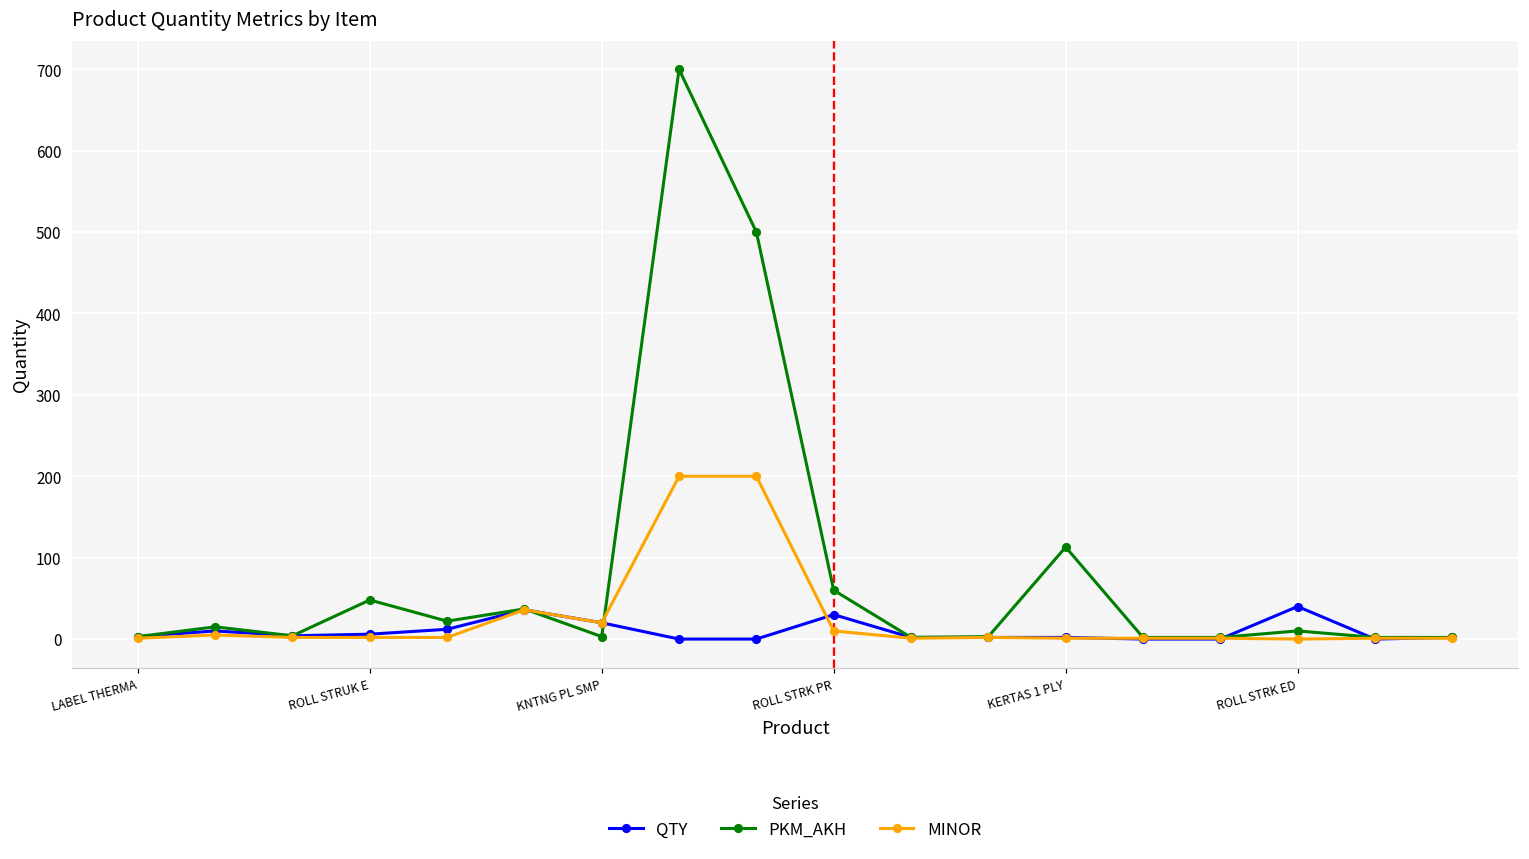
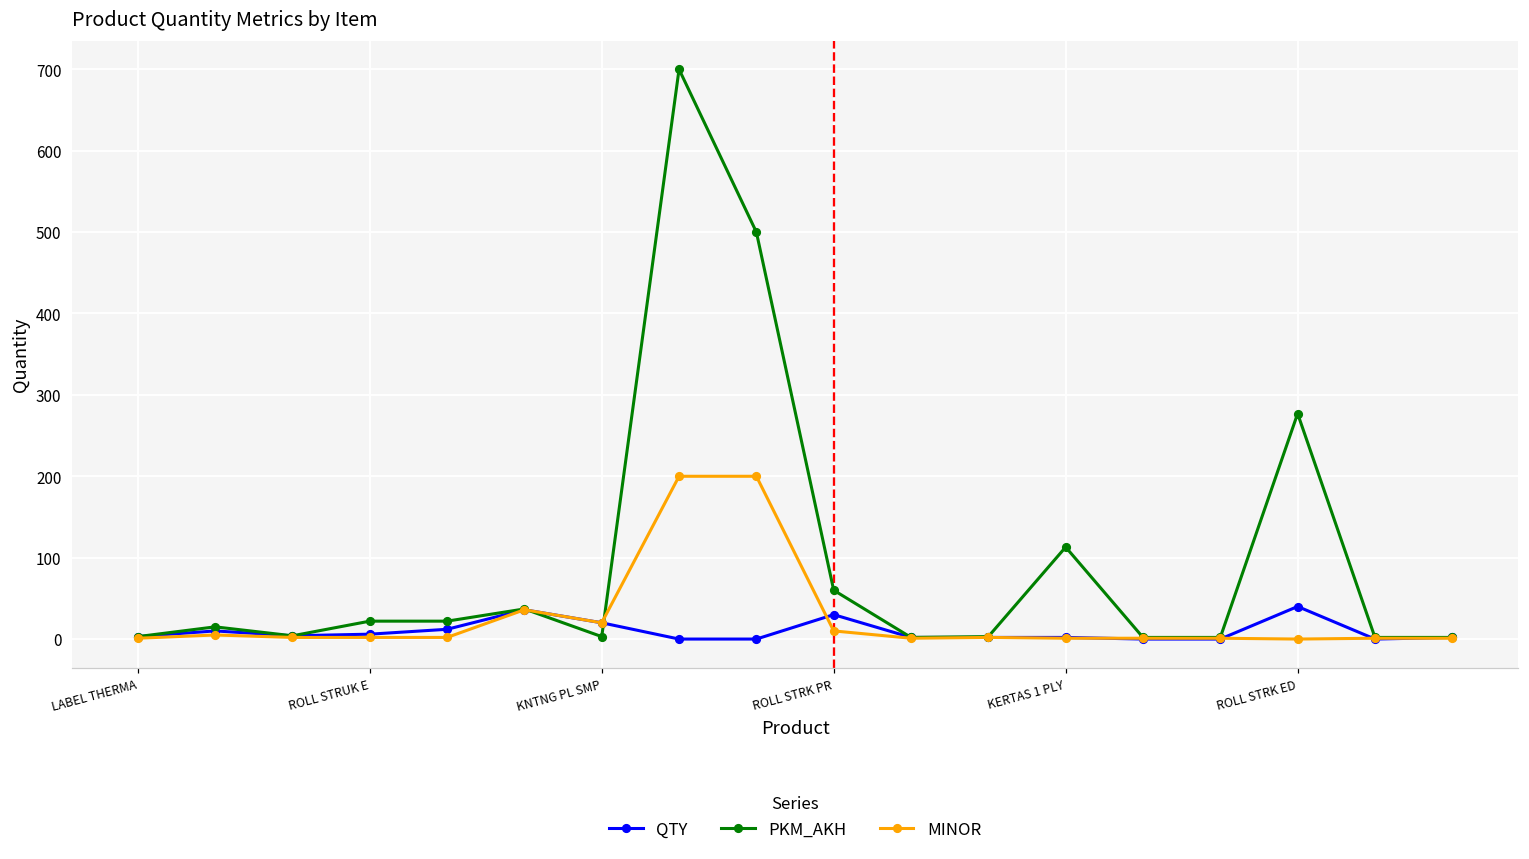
  {
    "QTY": {
      "ROLL STRUK E": 10,
      "ROLL STRK PR": 30,
      "ROLL STRK ED": 40
    },
    "PKM_AKH": {
-     "ROLL STRUK E": 50,
+     "ROLL STRUK E": 20,
      "KNTNG PL SMP": 0,
      "ROLL STRK PR": 60,
      "KERTAS 1 PLY": 110,
-     "ROLL STRK ED": 10
+     "ROLL STRK ED": 280
    },
    "MINOR": {
      "ROLL STRUK E": 0,
      "ROLL STRK PR": 10,
      "ROLL STRK ED": 0
    }
  }
